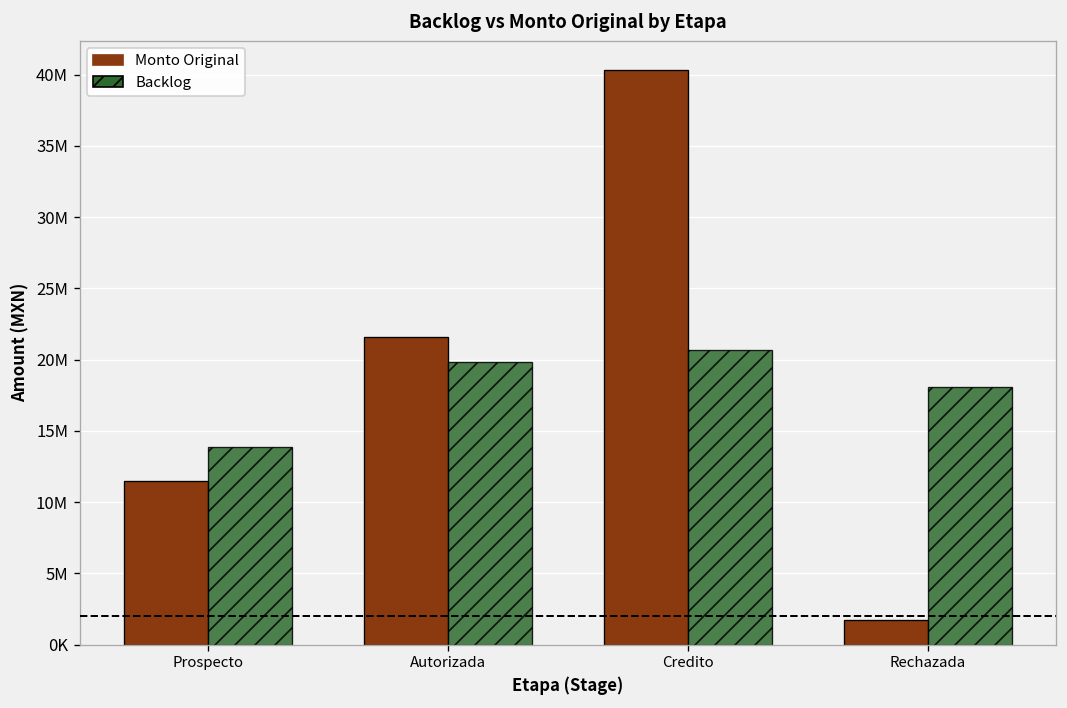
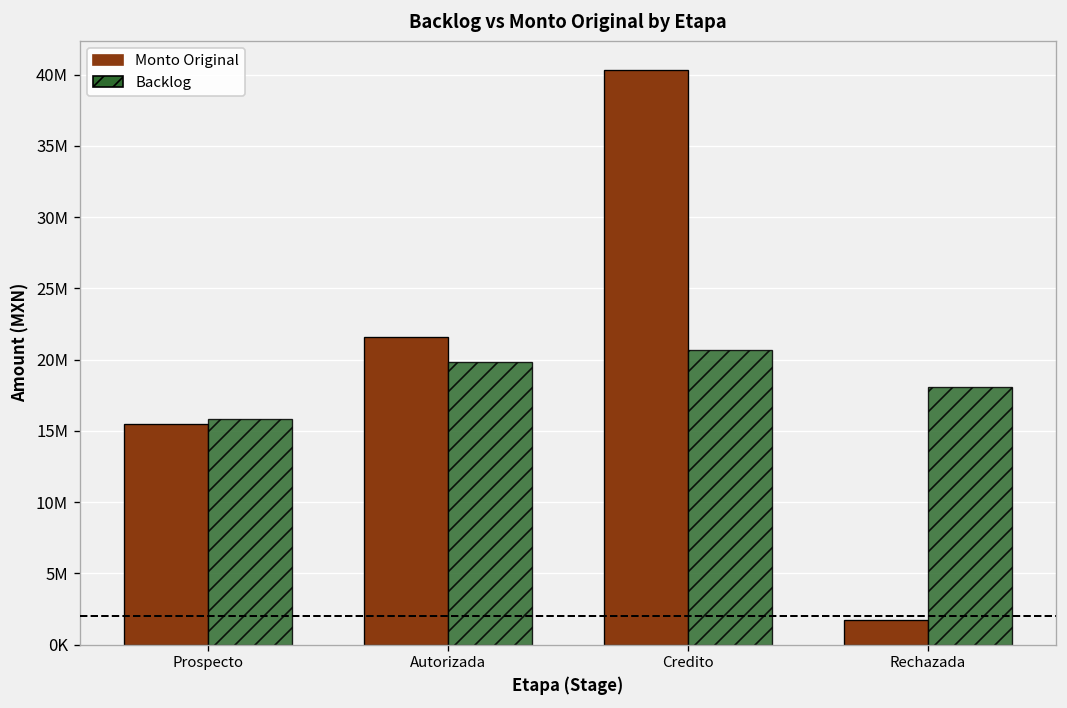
  {
    "Monto Original": {
-     "Prospecto": 11500000,
+     "Prospecto": 15500000,
      "Autorizada": 21600000,
      "Credito": 40400000,
      "Rechazada": 1700000
    },
    "Backlog": {
-     "Prospecto": 13800000,
+     "Prospecto": 15800000,
      "Autorizada": 19900000,
      "Credito": 20600000,
      "Rechazada": 18100000
    }
  }
